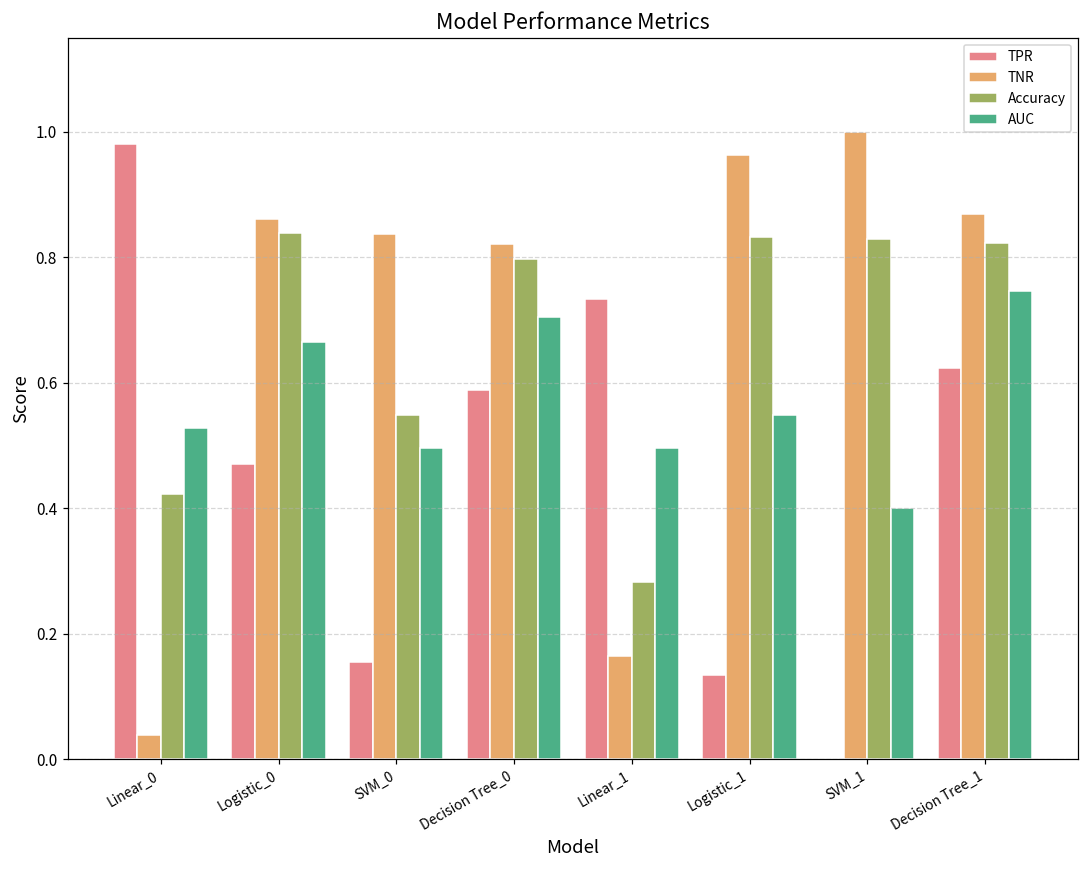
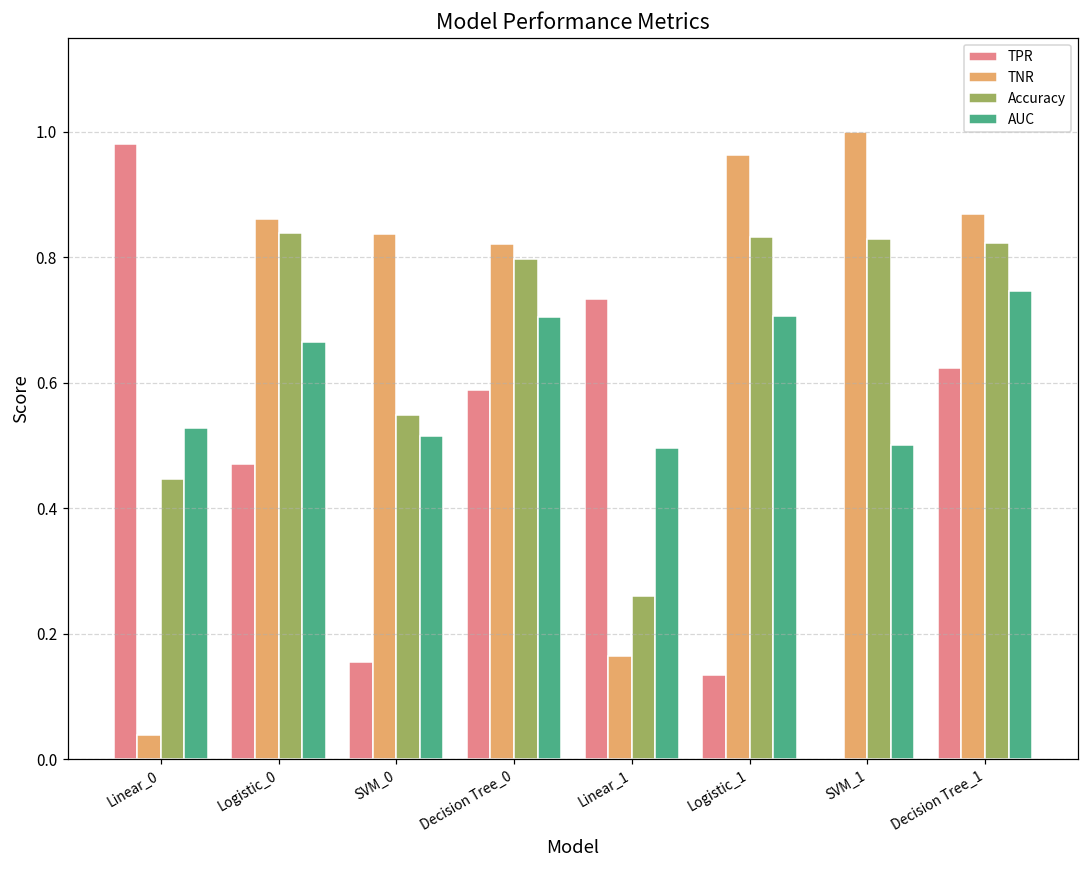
  {
    "Accuracy": {
-     "Linear_0": 0.42,
+     "Linear_0": 0.45,
      "Logistic_0": 0.84,
      "SVM_0": 0.55,
      "Decision Tree_0": 0.80,
-     "Linear_1": 0.28,
+     "Linear_1": 0.26,
      "Logistic_1": 0.83,
      "SVM_1": 0.83,
      "Decision Tree_1": 0.82
    },
    "AUC": {
      "Linear_0": 0.53,
      "Logistic_0": 0.67,
-     "SVM_0": 0.50,
+     "SVM_0": 0.51,
      "Decision Tree_0": 0.71,
      "Linear_1": 0.50,
-     "Logistic_1": 0.55,
-     "SVM_1": 0.4,
+     "Logistic_1": 0.71,
+     "SVM_1": 0.5,
      "Decision Tree_1": 0.75
    }
  }
